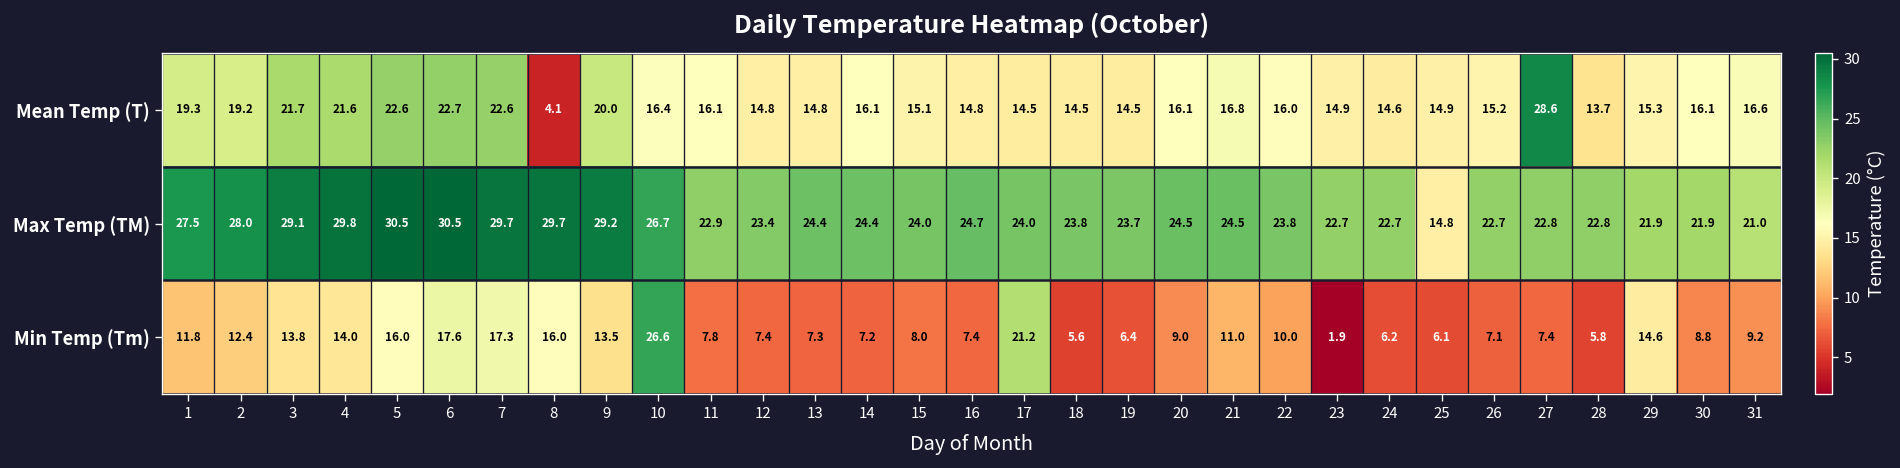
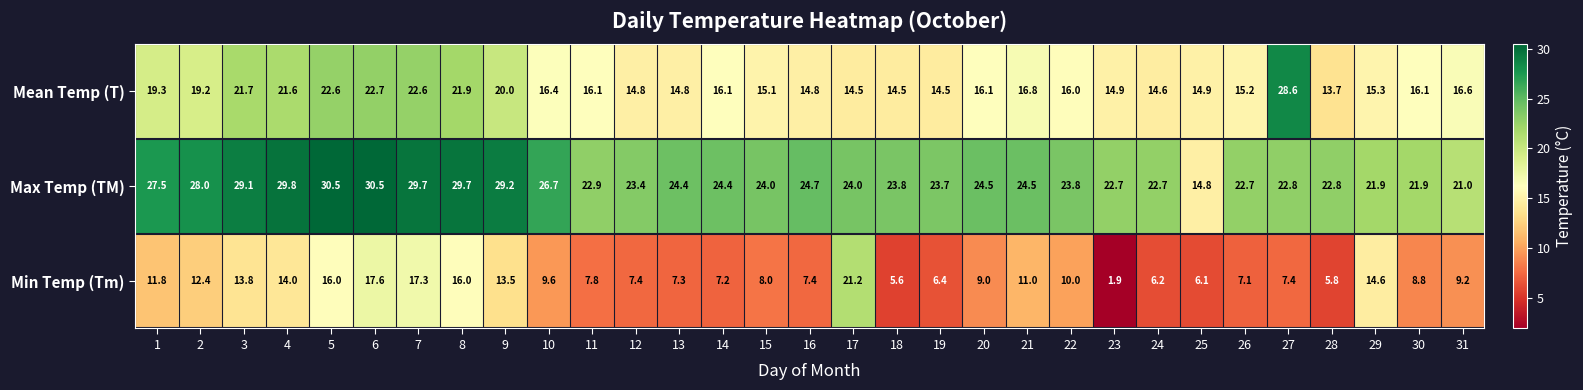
  {
    "Mean Temp (T)": {
      "1": 19.3,
      "2": 19.2,
      "3": 21.7,
      "4": 21.6,
      "5": 22.6,
      "6": 22.7,
      "7": 22.6,
-     "8": 4.1,
+     "8": 21.9,
      "9": 20.0,
      "10": 16.4,
      "11": 16.1,
      "12": 14.8,
      "13": 14.8,
      "14": 16.1,
      "15": 15.1,
      "16": 14.8,
      "17": 14.5,
      "18": 14.5,
      "19": 14.5,
      "20": 16.1,
      "21": 16.8,
      "22": 16.0,
      "23": 14.9,
      "24": 14.6,
      "25": 14.9,
      "26": 15.2,
      "27": 28.6,
      "28": 13.7,
      "29": 15.3,
      "30": 16.1,
      "31": 16.6
    },
    "Max Temp (TM)": {
      "1": 27.5,
      "2": 28.0,
      "3": 29.1,
      "4": 29.8,
      "5": 30.5,
      "6": 30.5,
      "7": 29.7,
      "8": 29.7,
      "9": 29.2,
      "10": 26.7,
      "11": 22.9,
      "12": 23.4,
      "13": 24.4,
      "14": 24.4,
      "15": 24.0,
      "16": 24.7,
      "17": 24.0,
      "18": 23.8,
      "19": 23.7,
      "20": 24.5,
      "21": 24.5,
      "22": 23.8,
      "23": 22.7,
      "24": 22.7,
      "25": 14.8,
      "26": 22.7,
      "27": 22.8,
      "28": 22.8,
      "29": 21.9,
      "30": 21.9,
      "31": 21.0
    },
    "Min Temp (Tm)": {
      "1": 11.8,
      "2": 12.4,
      "3": 13.8,
      "4": 14.0,
      "5": 16.0,
      "6": 17.6,
      "7": 17.3,
      "8": 16.0,
      "9": 13.5,
-     "10": 26.6,
+     "10": 9.6,
      "11": 7.8,
      "12": 7.4,
      "13": 7.3,
      "14": 7.2,
      "15": 8.0,
      "16": 7.4,
      "17": 21.2,
      "18": 5.6,
      "19": 6.4,
      "20": 9.0,
      "21": 11.0,
      "22": 10.0,
      "23": 1.9,
      "24": 6.2,
      "25": 6.1,
      "26": 7.1,
      "27": 7.4,
      "28": 5.8,
      "29": 14.6,
      "30": 8.8,
      "31": 9.2
    }
  }
